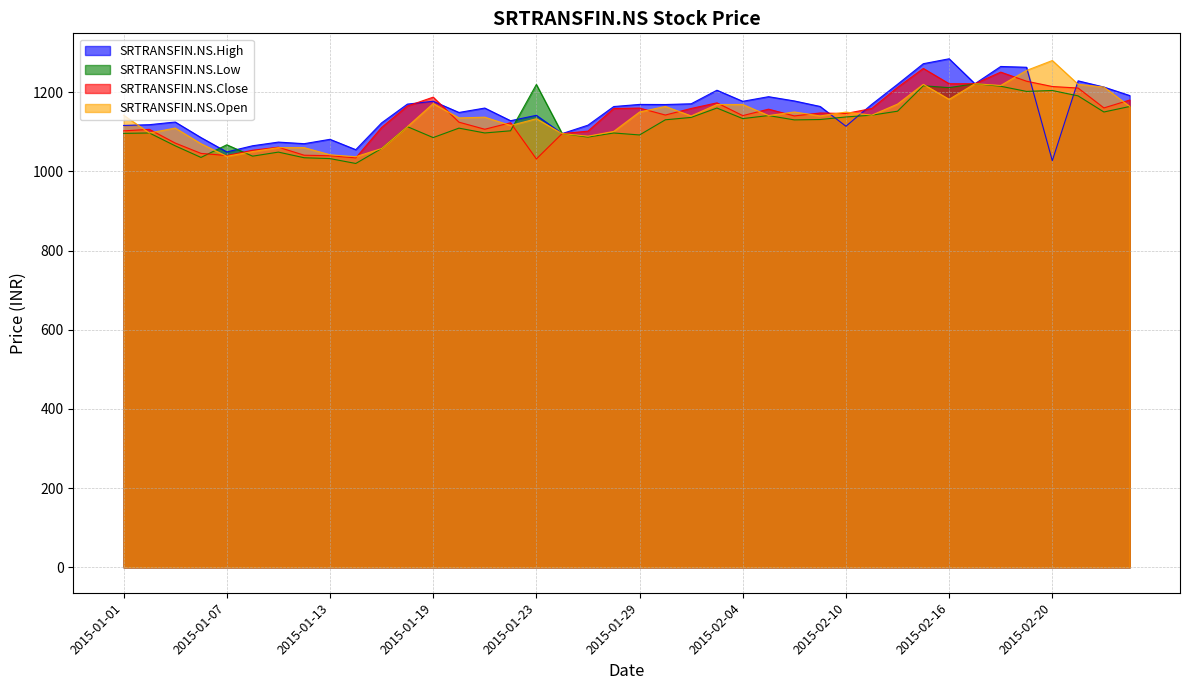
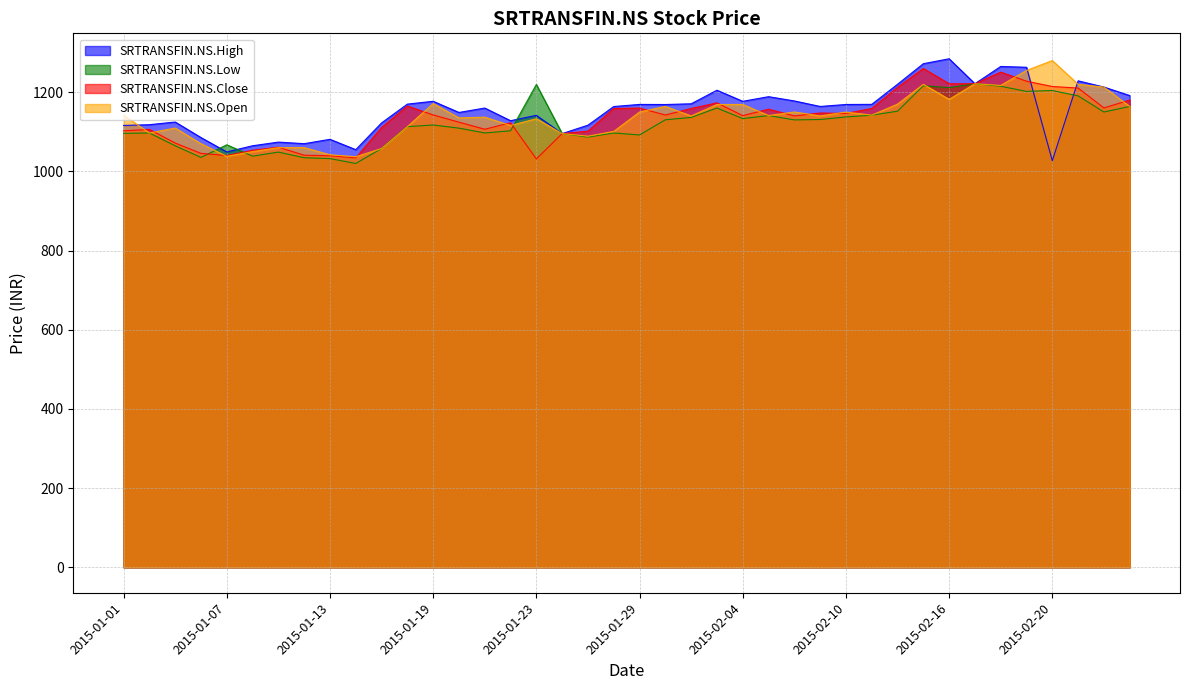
  {
    "SRTRANSFIN.NS.High": {
      "2015-01-01": 1120,
      "2015-01-07": 1050,
      "2015-01-13": 1080,
      "2015-01-23": 1140,
      "2015-01-29": 1170,
      "2015-02-04": 1180,
-     "2015-02-10": 1110,
+     "2015-02-10": 1170,
      "2015-02-16": 1280,
      "2015-02-20": 1030
    },
    "SRTRANSFIN.NS.Low": {
      "2015-01-07": 1070,
      "2015-01-13": 1030,
-     "2015-01-19": 1090,
+     "2015-01-19": 1120,
      "2015-01-23": 1220,
      "2015-01-29": 1090,
      "2015-02-04": 1130,
      "2015-02-10": 1140,
      "2015-02-16": 1210,
      "2015-02-20": 1200
    },
    "SRTRANSFIN.NS.Close": {
-     "2015-01-19": 1190,
+     "2015-01-19": 1140,
      "2015-01-23": 1030,
      "2015-01-29": 1160,
      "2015-02-04": 1140,
      "2015-02-16": 1220,
      "2015-02-20": 1210
    },
    "SRTRANSFIN.NS.Open": {
      "2015-01-23": 1130,
      "2015-01-29": 1150,
      "2015-02-04": 1170,
      "2015-02-16": 1180,
      "2015-02-20": 1280
    }
  }
